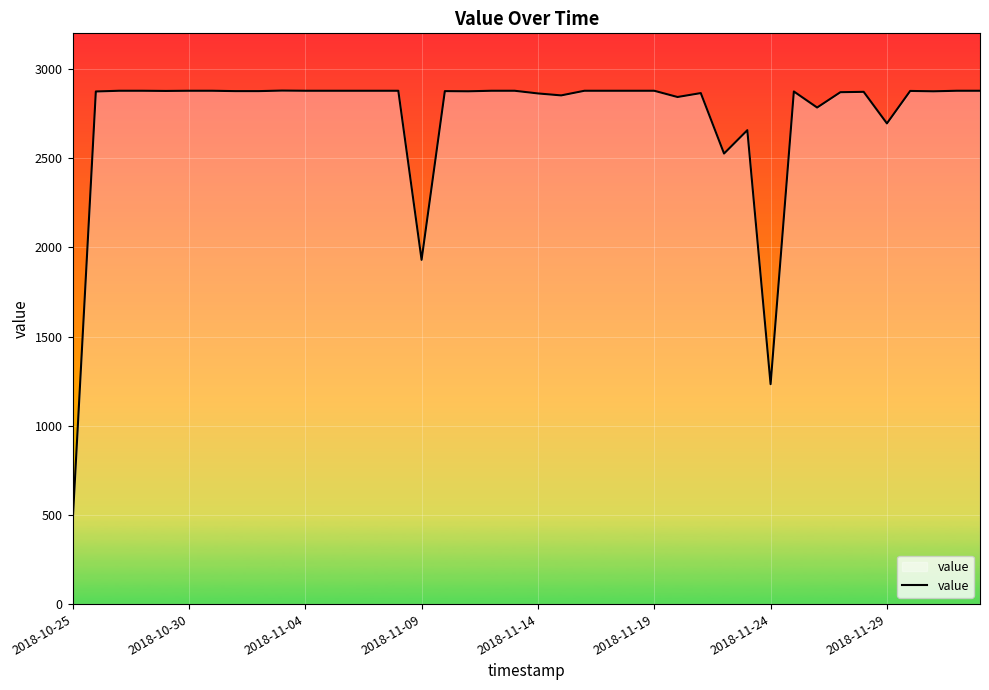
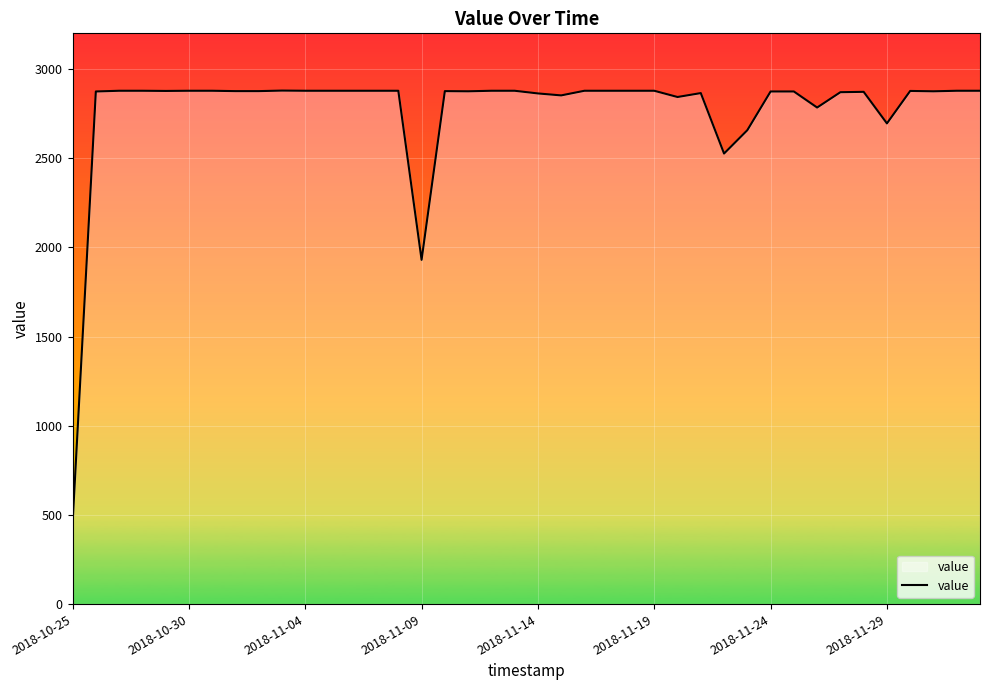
  {
    "2018-10-25": 450,
    "2018-10-30": 2880,
    "2018-11-04": 2880,
    "2018-11-09": 1930,
    "2018-11-14": 2860,
    "2018-11-19": 2880,
-   "2018-11-24": 1230,
+   "2018-11-24": 2870,
    "2018-11-29": 2700
  }
